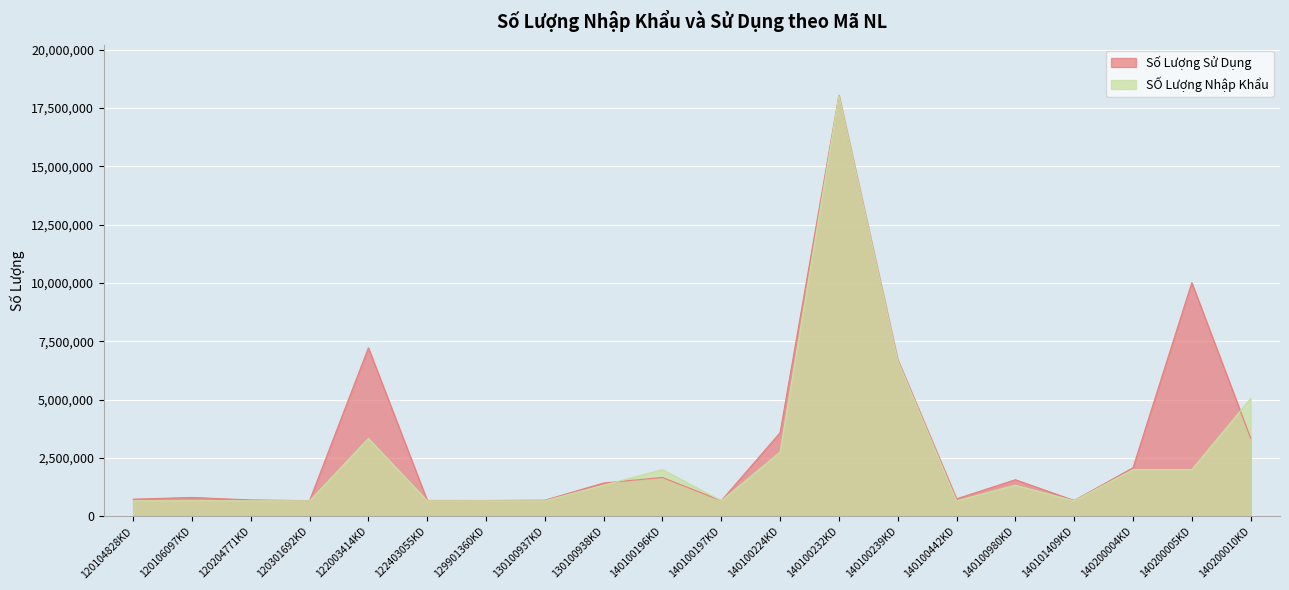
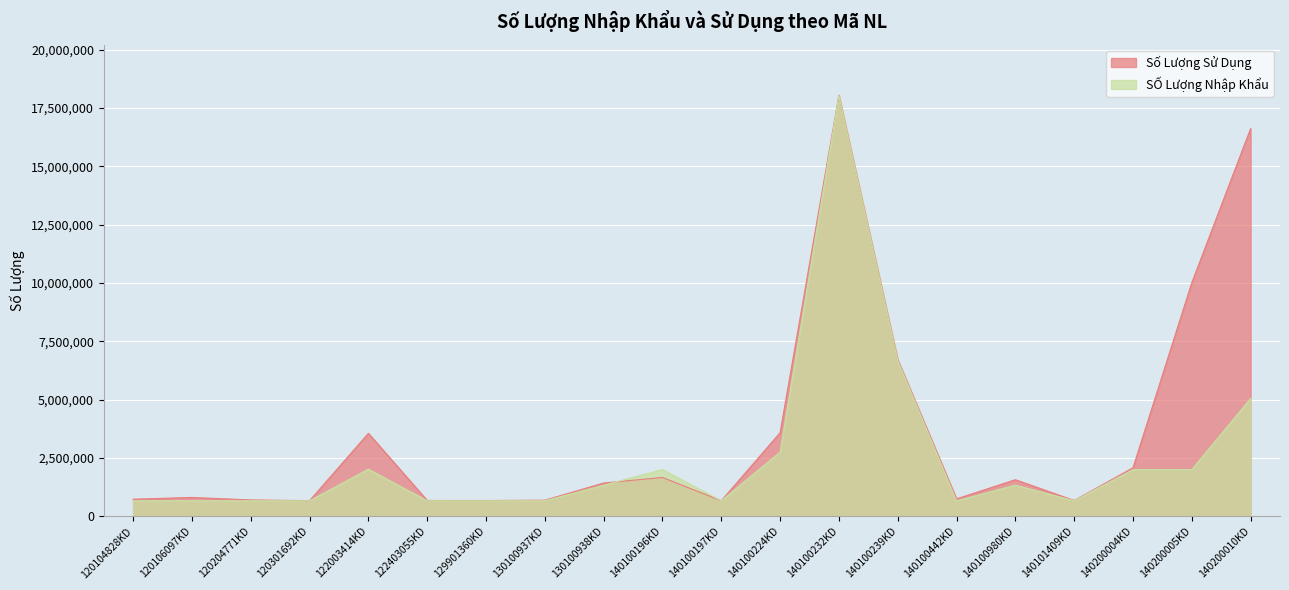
  {
    "Số Lượng Sử Dụng": {
      "120106097KD": "800,000",
-     "122003414KD": "7,200,000",
+     "122003414KD": "3,600,000",
      "140100196KD": "1,700,000",
      "140100224KD": "3,600,000",
      "140100980KD": "1,600,000",
      "140200005KD": "10,000,000",
-     "140200010KD": "3,400,000"
+     "140200010KD": "16,600,000"
    },
    "SỐ Lượng Nhập Khẩu": {
      "120106097KD": "700,000",
-     "122003414KD": "3,300,000",
+     "122003414KD": "2,000,000",
      "140100196KD": "2,000,000",
      "140100224KD": "2,800,000",
      "140100980KD": "1,300,000",
      "140200005KD": "2,000,000",
      "140200010KD": "5,000,000"
    }
  }
